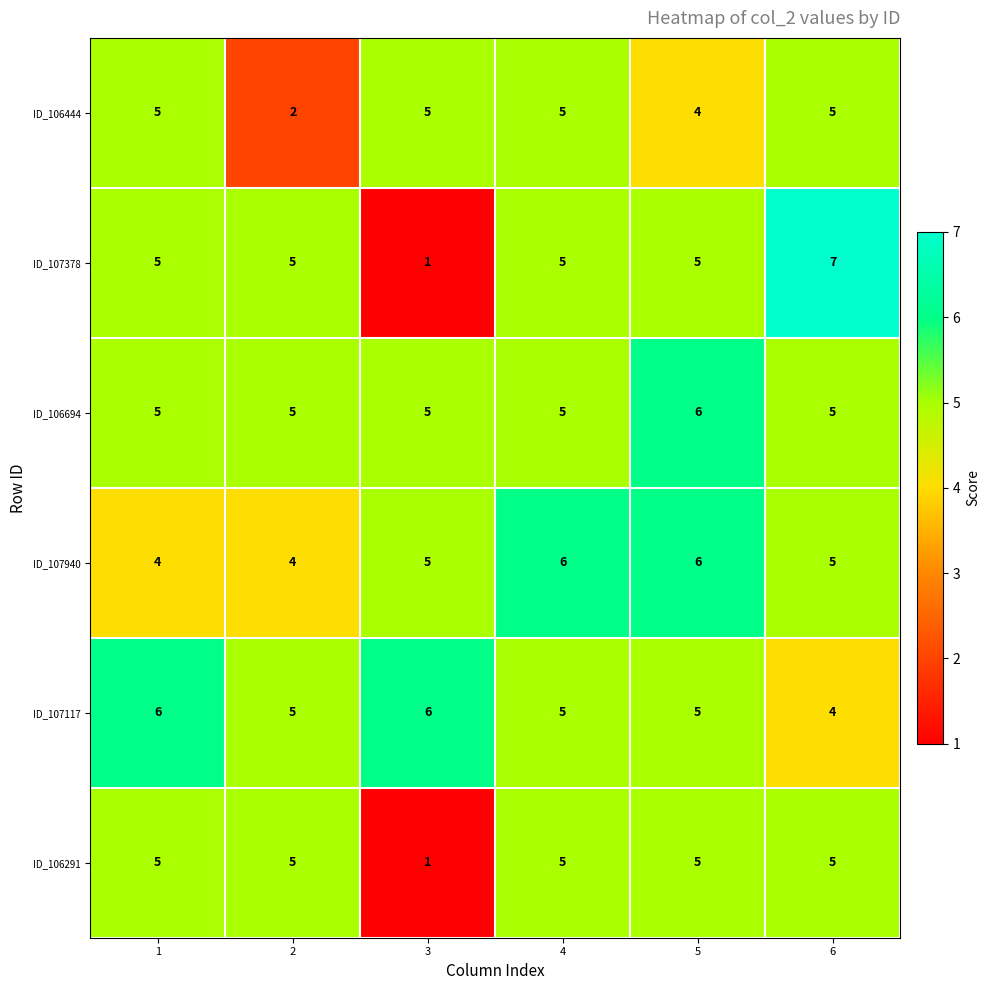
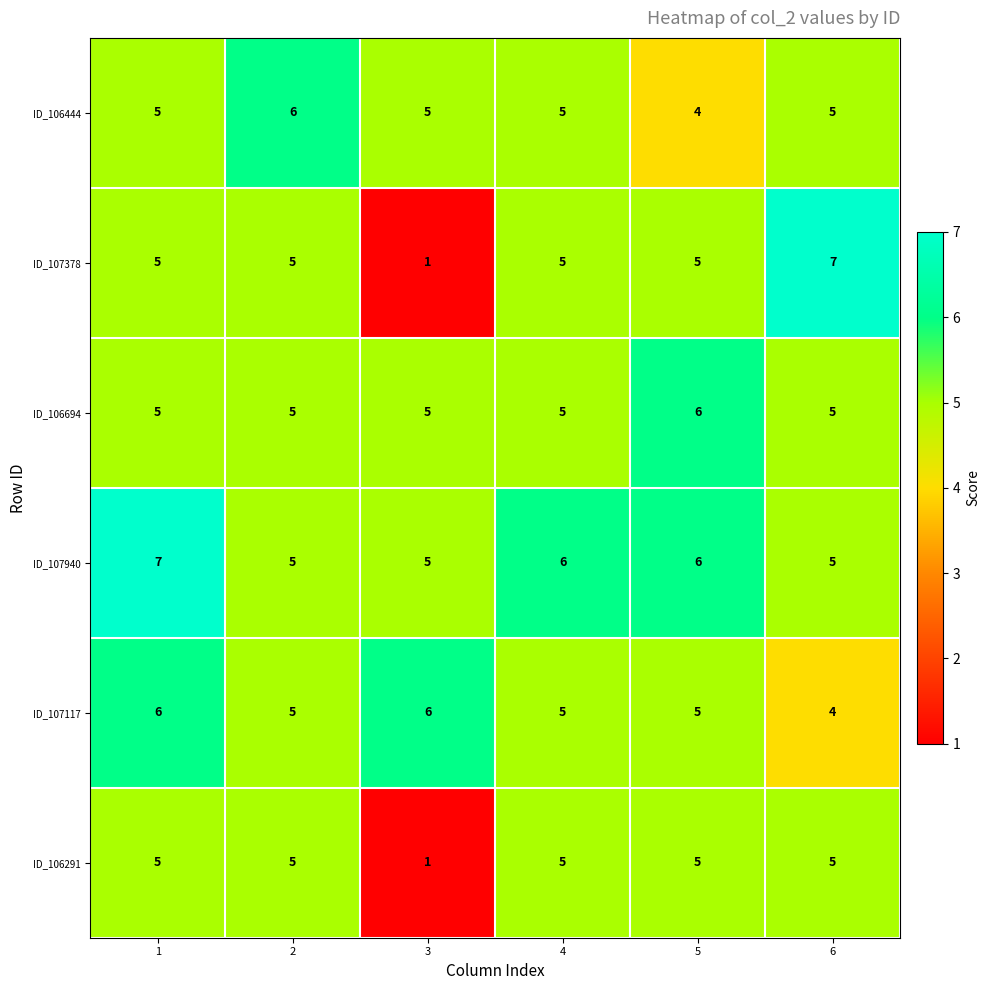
  {
    "ID_106444": {
      "1": 5,
-     "2": 2,
+     "2": 6,
      "3": 5,
      "4": 5,
      "5": 4,
      "6": 5
    },
    "ID_107378": {
      "1": 5,
      "2": 5,
      "3": 1,
      "4": 5,
      "5": 5,
      "6": 7
    },
    "ID_106694": {
      "1": 5,
      "2": 5,
      "3": 5,
      "4": 5,
      "5": 6,
      "6": 5
    },
    "ID_107940": {
-     "1": 4,
-     "2": 4,
+     "1": 7,
+     "2": 5,
      "3": 5,
      "4": 6,
      "5": 6,
      "6": 5
    },
    "ID_107117": {
      "1": 6,
      "2": 5,
      "3": 6,
      "4": 5,
      "5": 5,
      "6": 4
    },
    "ID_106291": {
      "1": 5,
      "2": 5,
      "3": 1,
      "4": 5,
      "5": 5,
      "6": 5
    }
  }
